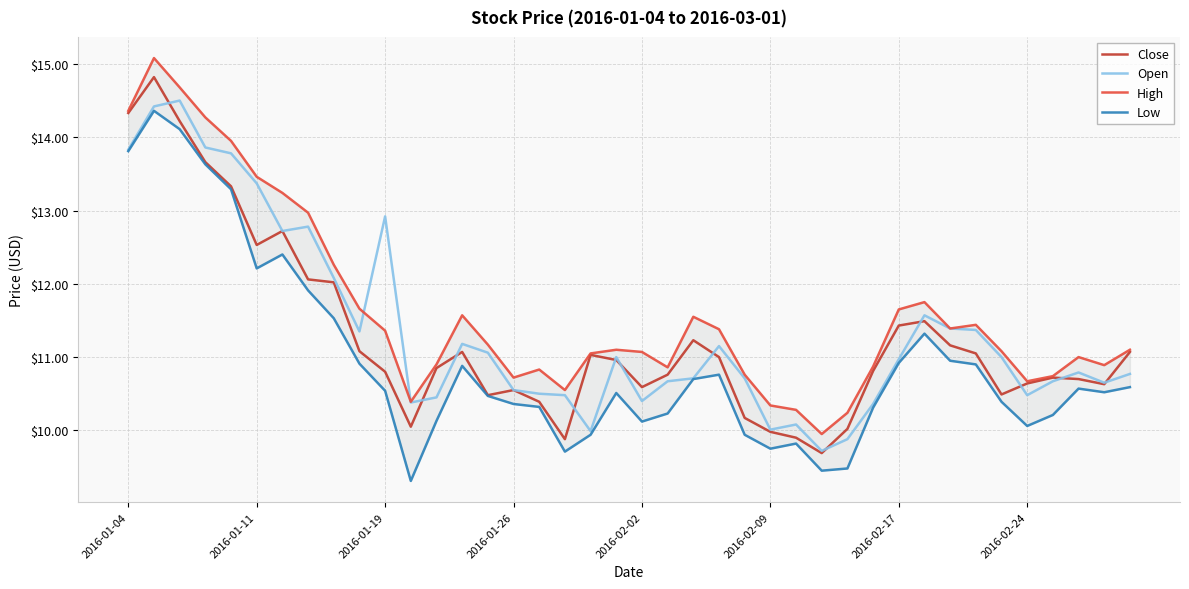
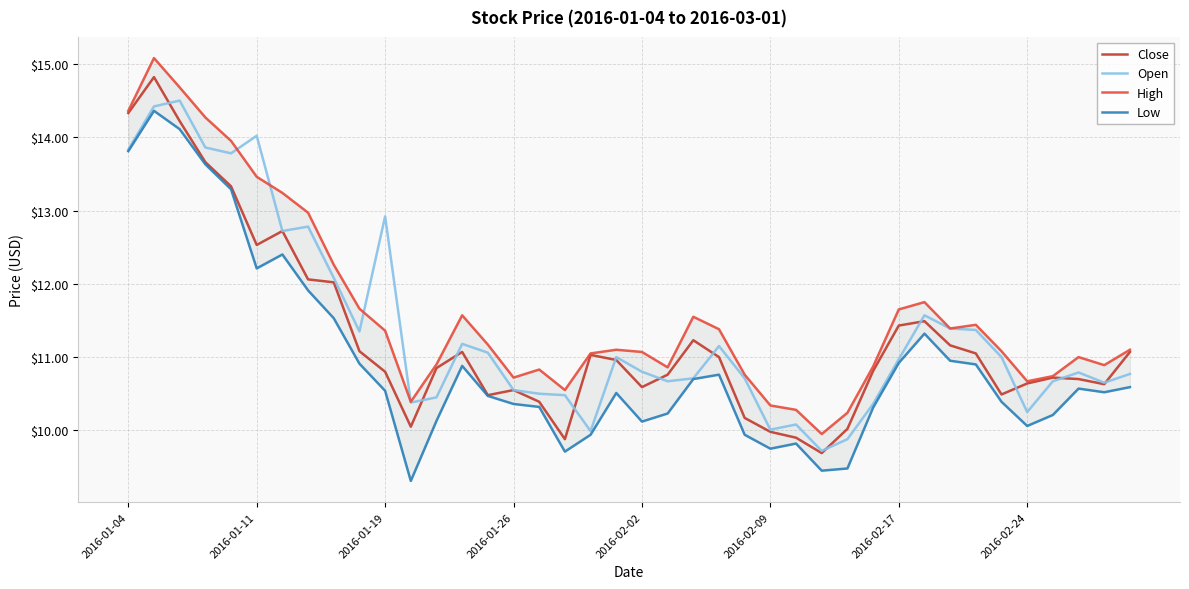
  {
    "Open": {
-     "2016-01-11": "$13.4",
+     "2016-01-11": "$14.0",
      "2016-01-19": "$12.9",
-     "2016-02-02": "$10.4",
+     "2016-02-02": "$10.8",
      "2016-02-17": "$11.0",
-     "2016-02-24": "$10.5"
+     "2016-02-24": "$10.3"
    },
    "Low": {
      "2016-01-11": "$12.2",
      "2016-01-19": "$10.5",
      "2016-01-26": "$10.4",
      "2016-02-02": "$10.1",
      "2016-02-09": "$9.8",
      "2016-02-17": "$10.9",
      "2016-02-24": "$10.1"
    }
  }
